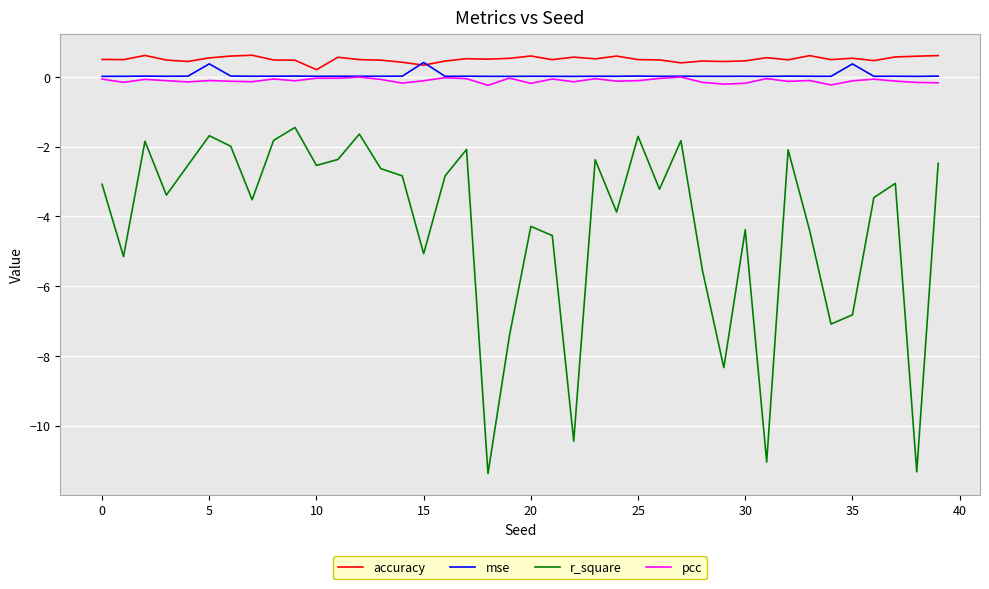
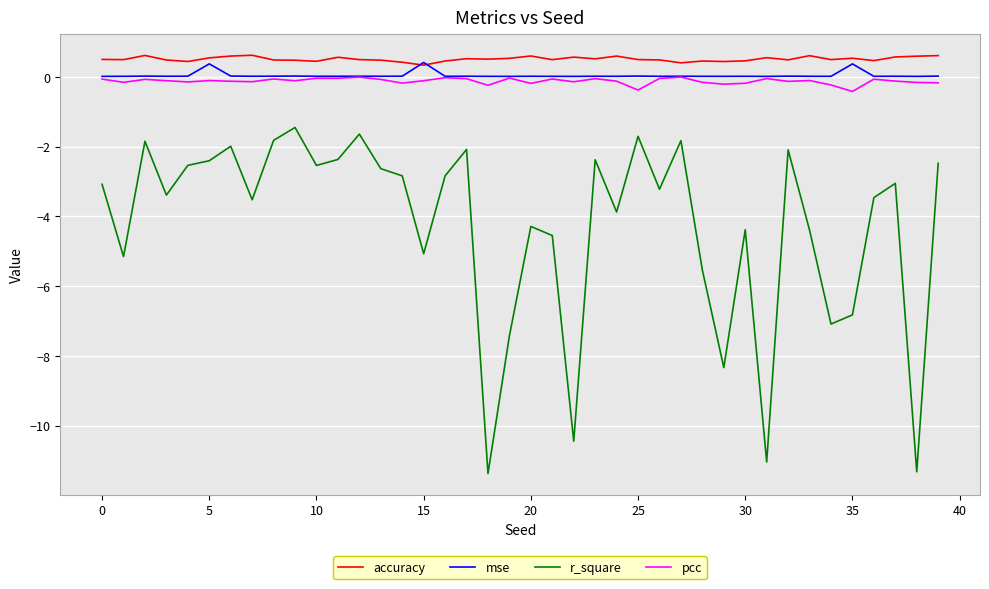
  {
    "accuracy": {
      "0": 0.5,
      "5": 0.5,
-     "10": 0.2,
+     "10": 0.4,
      "15": 0.3,
      "20": 0.6,
      "25": 0.5,
      "30": 0.5,
      "35": 0.5
    },
    "mse": {
      "0": 0.0,
      "5": 0.4,
      "15": 0.4,
      "20": 0.0,
      "25": 0.0,
      "30": 0.0,
      "35": 0.4
    },
    "r_square": {
      "0": -3.1,
-     "5": -1.7,
+     "5": -2.4,
      "10": -2.5,
      "15": -5.1,
      "20": -4.3,
      "25": -1.7,
      "30": -4.4,
      "35": -6.8
    },
    "pcc": {
      "0": -0.1,
      "5": -0.1,
      "15": -0.1,
      "20": -0.2,
-     "25": -0.1,
+     "25": -0.4,
      "30": -0.2,
-     "35": -0.1
+     "35": -0.4
    }
  }
